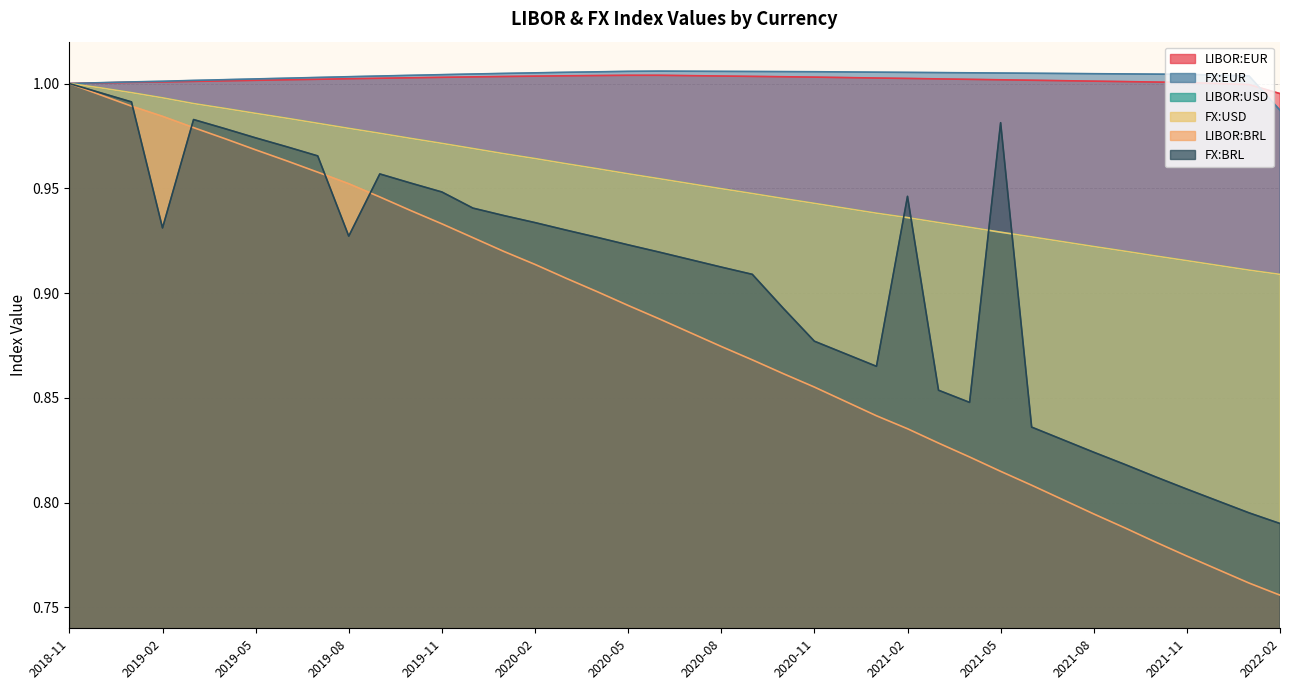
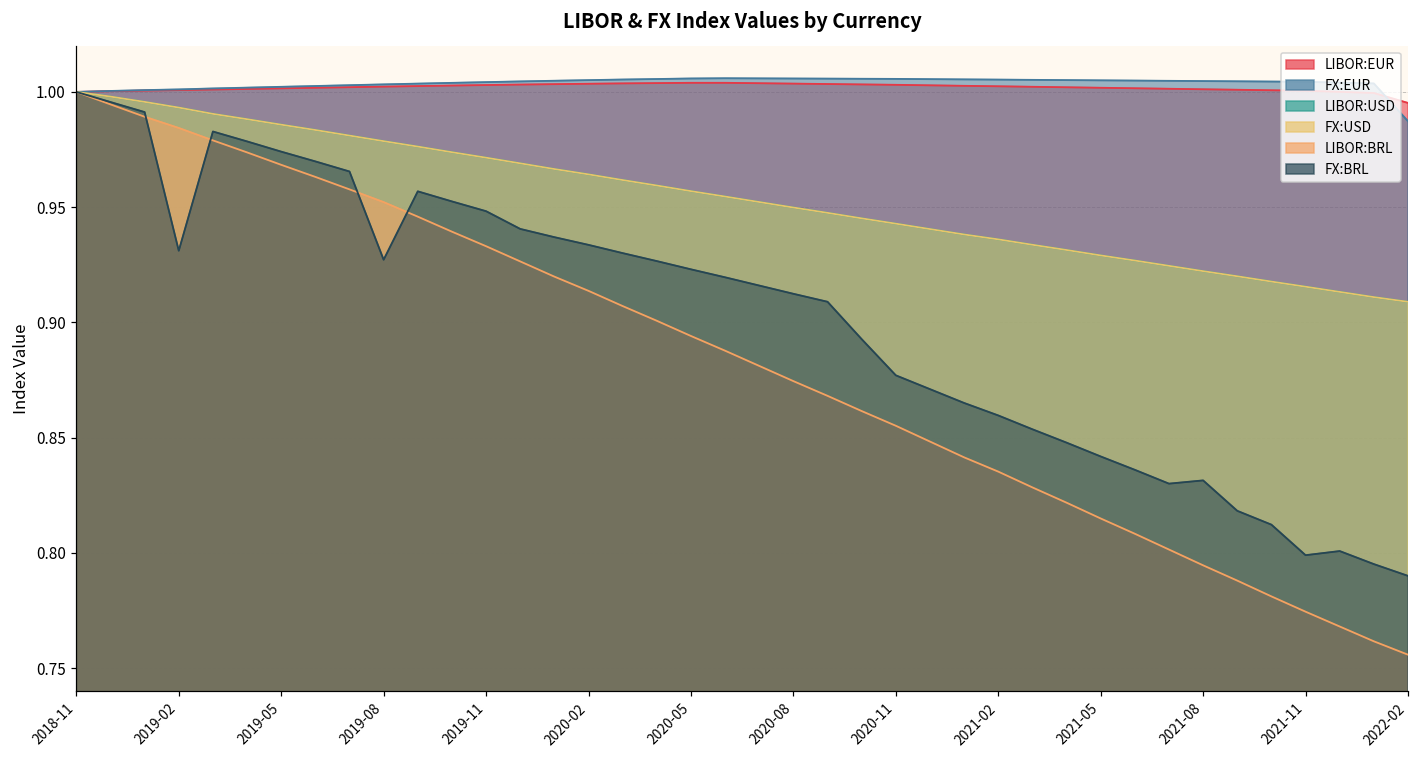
  {
    "LIBOR:EUR": {
      "2019-11": 1.003,
      "2020-02": 1.004,
      "2020-05": 1.004,
      "2020-08": 1.004,
      "2020-11": 1.003,
      "2021-02": 1.002,
      "2021-05": 1.002,
      "2021-08": 1.001,
      "2022-02": 0.995
    },
    "FX:EUR": {
      "2019-11": 1.004,
      "2020-02": 1.005,
      "2020-05": 1.006,
      "2020-08": 1.006,
      "2020-11": 1.006,
      "2021-02": 1.005,
      "2021-05": 1.005,
      "2021-08": 1.005,
      "2022-02": 0.987
    },
    "FX:BRL": {
      "2019-02": 0.931,
      "2019-05": 0.974,
      "2019-08": 0.927,
      "2019-11": 0.948,
      "2020-02": 0.934,
      "2020-05": 0.923,
      "2020-08": 0.912,
      "2020-11": 0.877,
-     "2021-02": 0.946,
-     "2021-05": 0.981,
-     "2021-08": 0.824,
-     "2021-11": 0.806,
+     "2021-02": 0.860,
+     "2021-05": 0.842,
+     "2021-08": 0.831,
+     "2021-11": 0.799,
      "2022-02": 0.790
    }
  }
